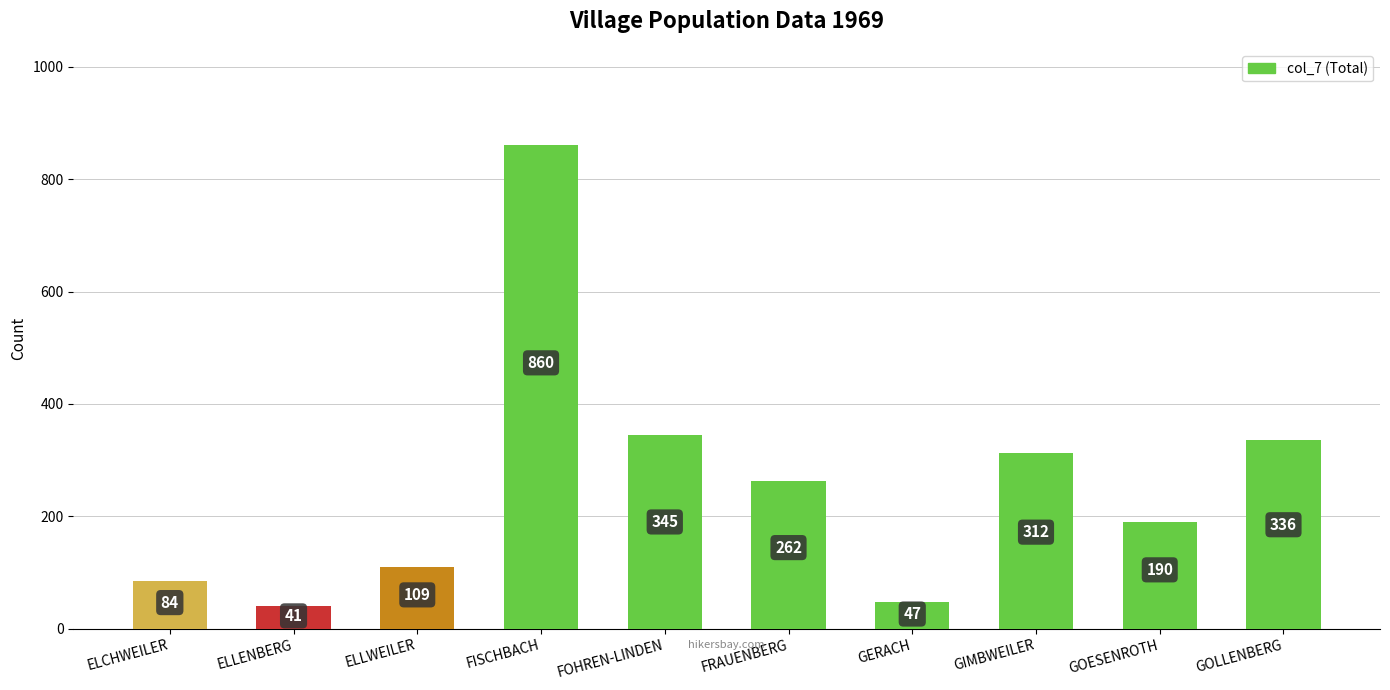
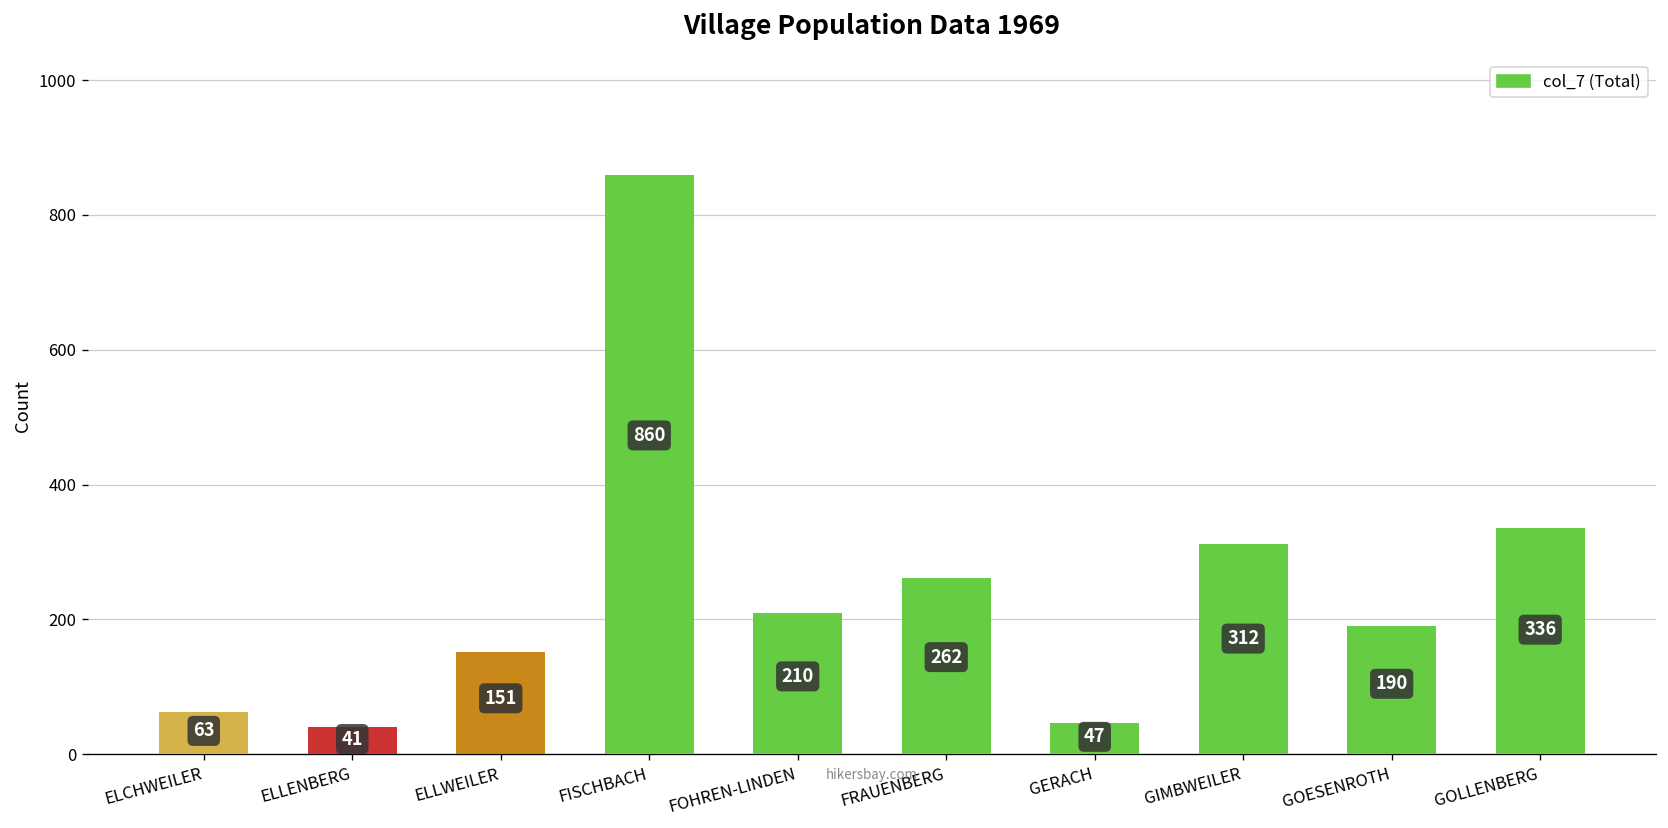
  {
-   "ELCHWEILER": 84,
-   "ELLWEILER": 109,
-   "FOHREN-LINDEN": 345
+   "ELCHWEILER": 63,
+   "ELLWEILER": 151,
+   "FOHREN-LINDEN": 210
  }
